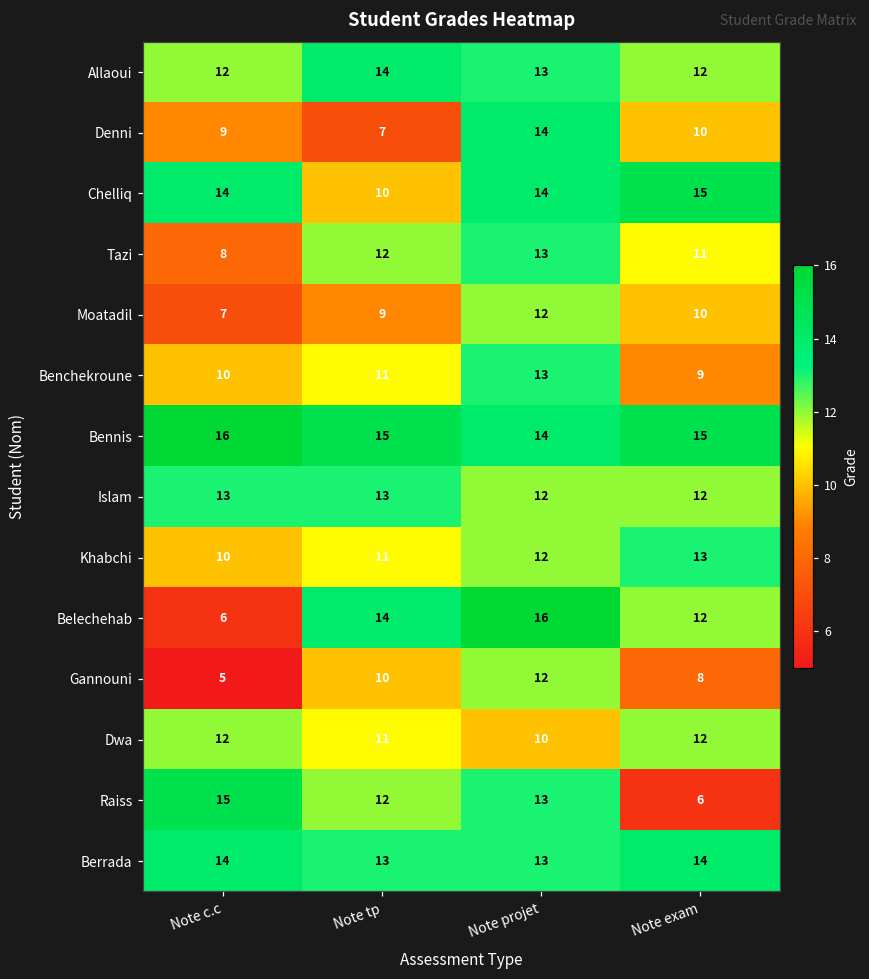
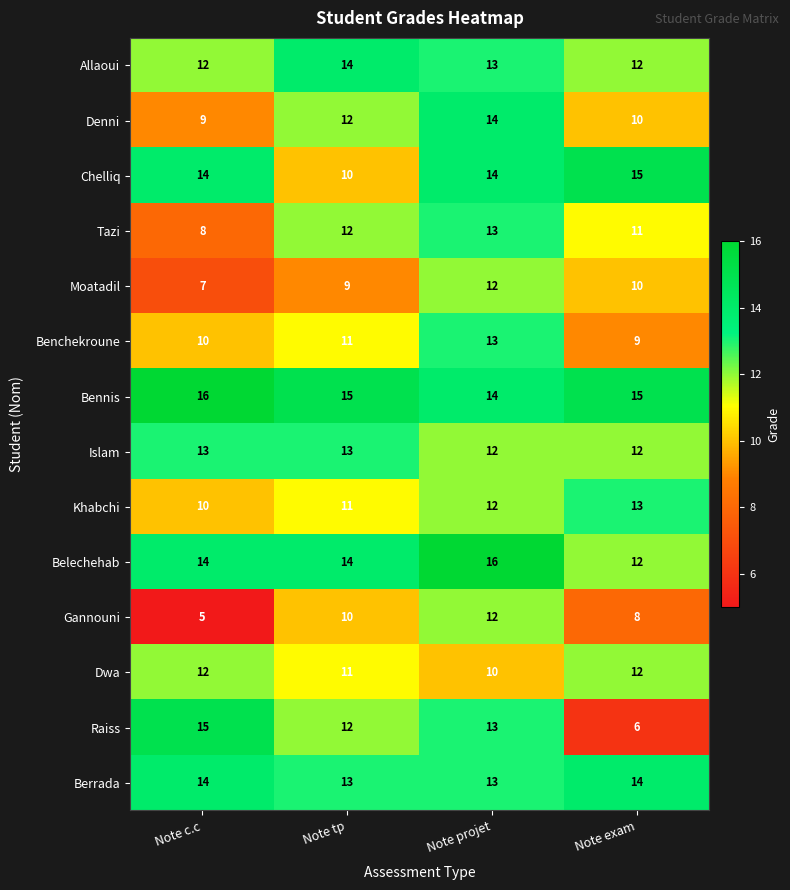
  {
    "Allaoui": {
      "Note c.c": 12,
      "Note tp": 14,
      "Note projet": 13,
      "Note exam": 12
    },
    "Denni": {
      "Note c.c": 9,
-     "Note tp": 7,
+     "Note tp": 12,
      "Note projet": 14,
      "Note exam": 10
    },
    "Chelliq": {
      "Note c.c": 14,
      "Note tp": 10,
      "Note projet": 14,
      "Note exam": 15
    },
    "Tazi": {
      "Note c.c": 8,
      "Note tp": 12,
      "Note projet": 13,
      "Note exam": 11
    },
    "Moatadil": {
      "Note c.c": 7,
      "Note tp": 9,
      "Note projet": 12,
      "Note exam": 10
    },
    "Benchekroune": {
      "Note c.c": 10,
      "Note tp": 11,
      "Note projet": 13,
      "Note exam": 9
    },
    "Bennis": {
      "Note c.c": 16,
      "Note tp": 15,
      "Note projet": 14,
      "Note exam": 15
    },
    "Islam": {
      "Note c.c": 13,
      "Note tp": 13,
      "Note projet": 12,
      "Note exam": 12
    },
    "Khabchi": {
      "Note c.c": 10,
      "Note tp": 11,
      "Note projet": 12,
      "Note exam": 13
    },
    "Belechehab": {
-     "Note c.c": 6,
+     "Note c.c": 14,
      "Note tp": 14,
      "Note projet": 16,
      "Note exam": 12
    },
    "Gannouni": {
      "Note c.c": 5,
      "Note tp": 10,
      "Note projet": 12,
      "Note exam": 8
    },
    "Dwa": {
      "Note c.c": 12,
      "Note tp": 11,
      "Note projet": 10,
      "Note exam": 12
    },
    "Raiss": {
      "Note c.c": 15,
      "Note tp": 12,
      "Note projet": 13,
      "Note exam": 6
    },
    "Berrada": {
      "Note c.c": 14,
      "Note tp": 13,
      "Note projet": 13,
      "Note exam": 14
    }
  }
